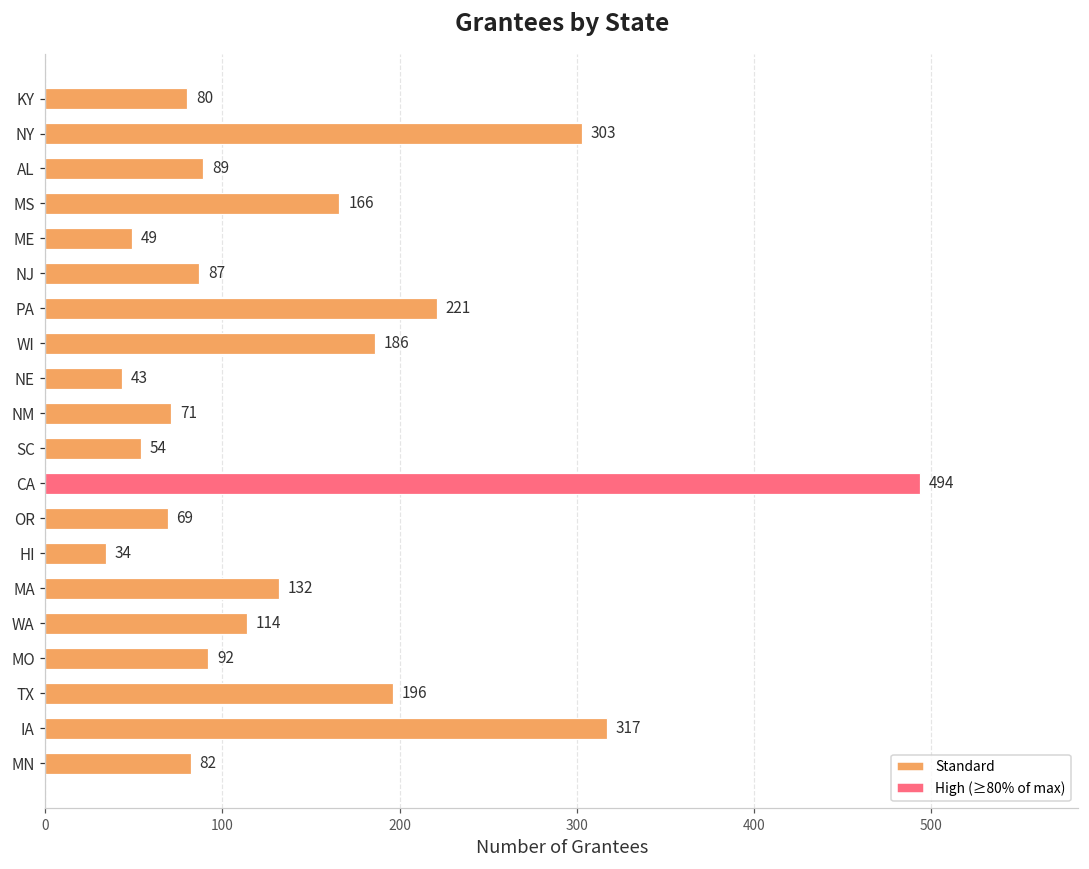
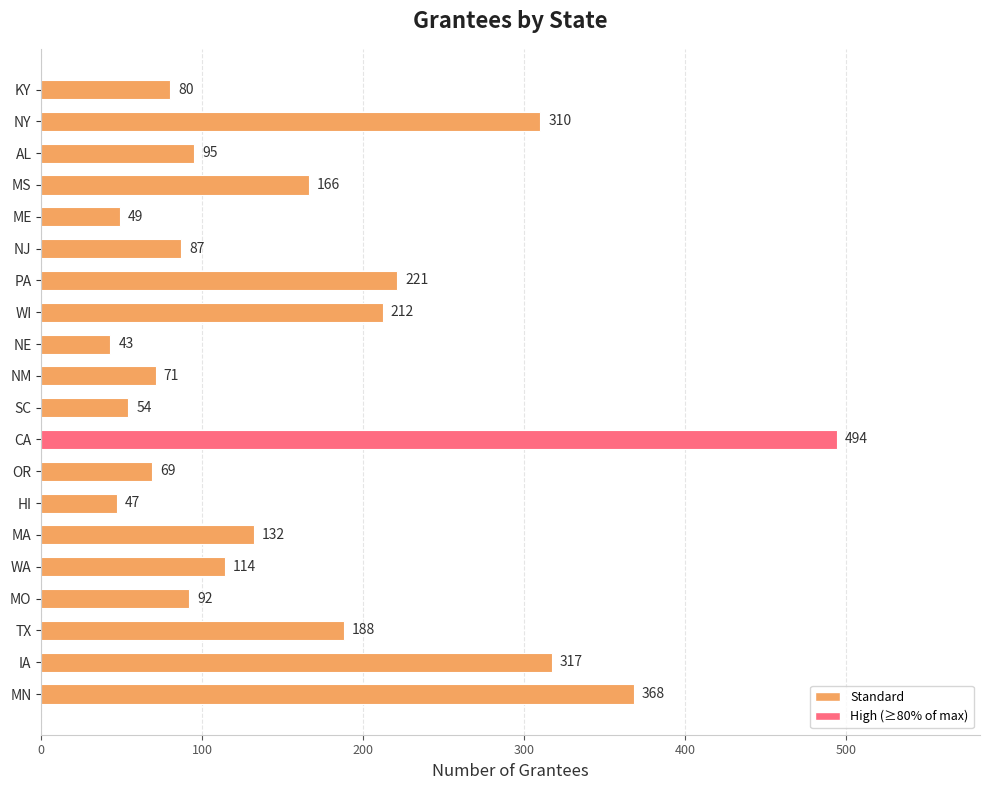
  {
    "KY": 80,
-   "NY": 303,
-   "AL": 89,
+   "NY": 310,
+   "AL": 95,
    "MS": 166,
    "ME": 49,
    "NJ": 87,
    "PA": 221,
-   "WI": 186,
+   "WI": 212,
    "NE": 43,
    "NM": 71,
    "SC": 54,
    "CA": 494,
    "OR": 69,
-   "HI": 34,
+   "HI": 47,
    "MA": 132,
    "WA": 114,
    "MO": 92,
-   "TX": 196,
+   "TX": 188,
    "IA": 317,
-   "MN": 82
+   "MN": 368
  }
